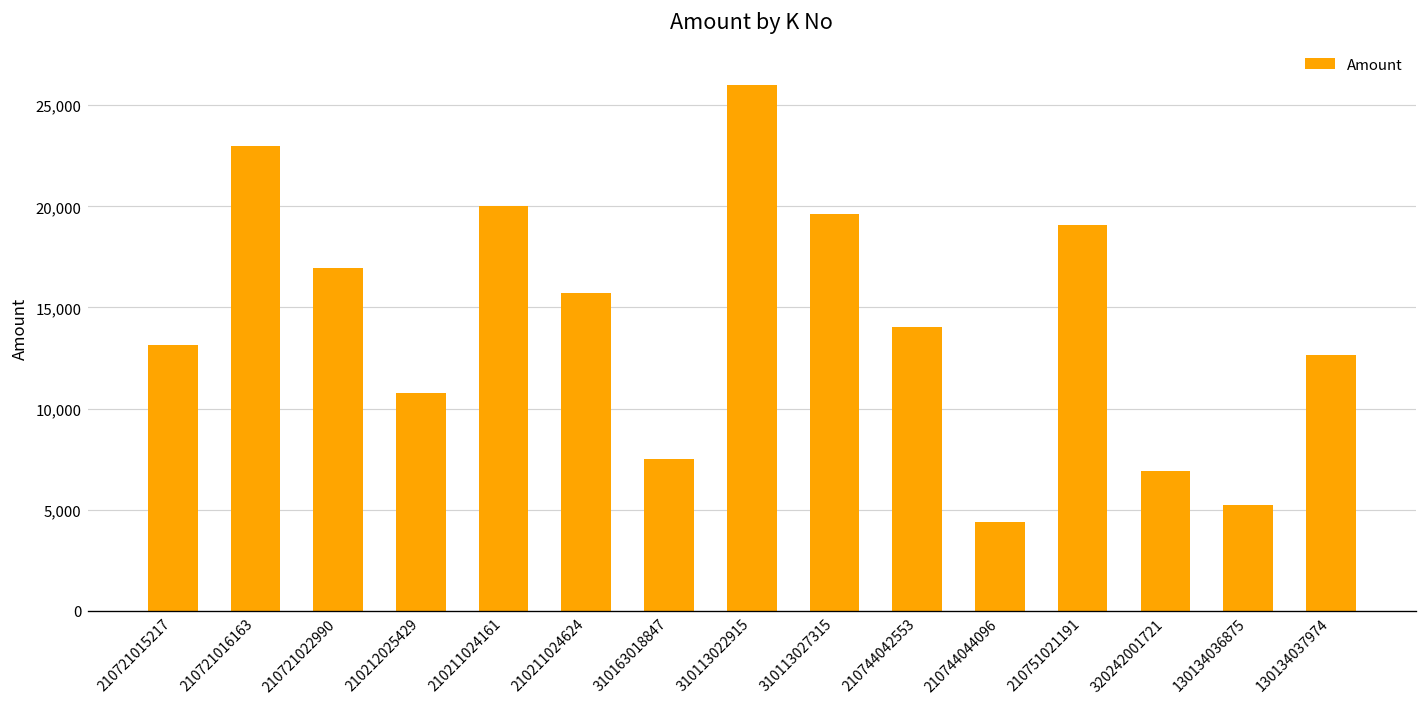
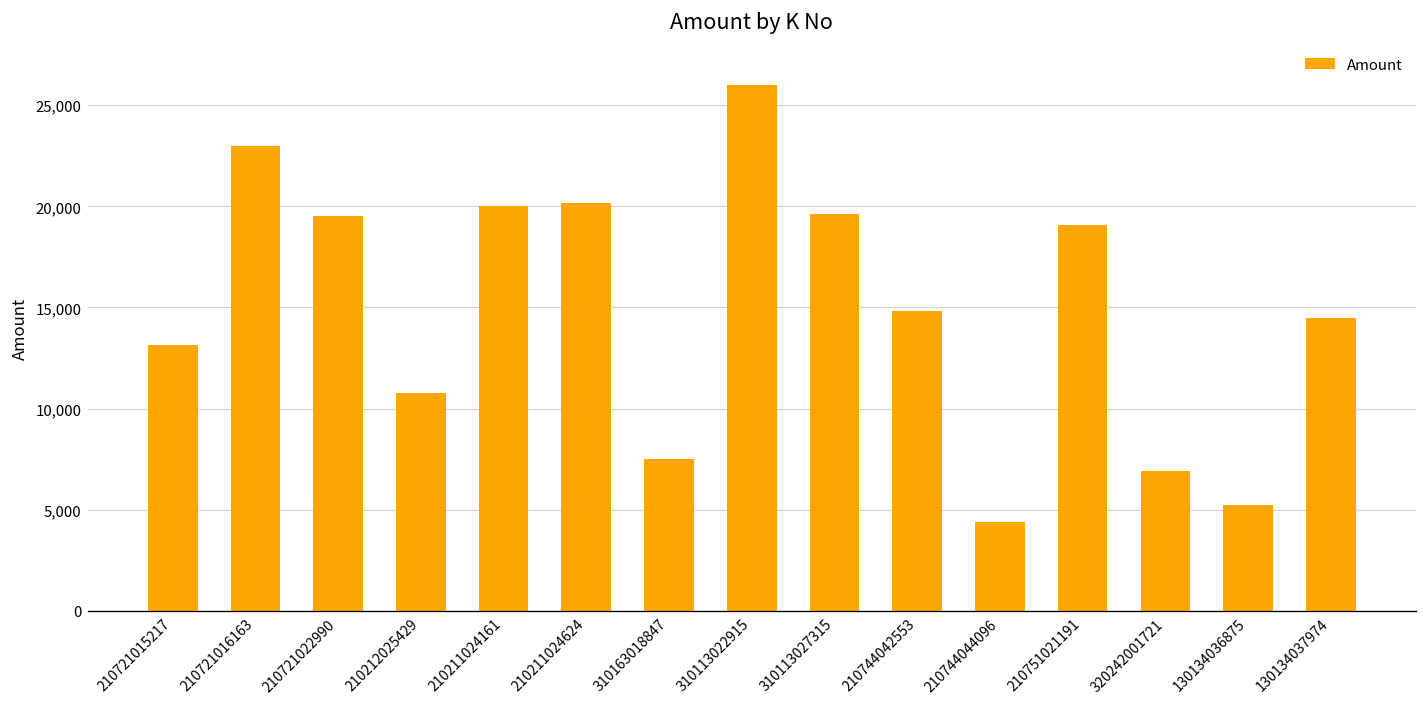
  {
    "210721015217": "13,200",
    "210721016163": "23,000",
-   "210721022990": "16,900",
+   "210721022990": "19,500",
    "210212025429": "10,800",
    "210211024161": "20,000",
-   "210211024624": "15,700",
+   "210211024624": "20,200",
    "310163018847": "7,500",
    "310113022915": "26,000",
    "310113027315": "19,600",
-   "210744042553": "14,100",
+   "210744042553": "14,800",
    "210744044096": "4,400",
    "210751021191": "19,100",
    "320242001721": "6,900",
    "130134036875": "5,200",
-   "130134037974": "12,600"
+   "130134037974": "14,500"
  }
